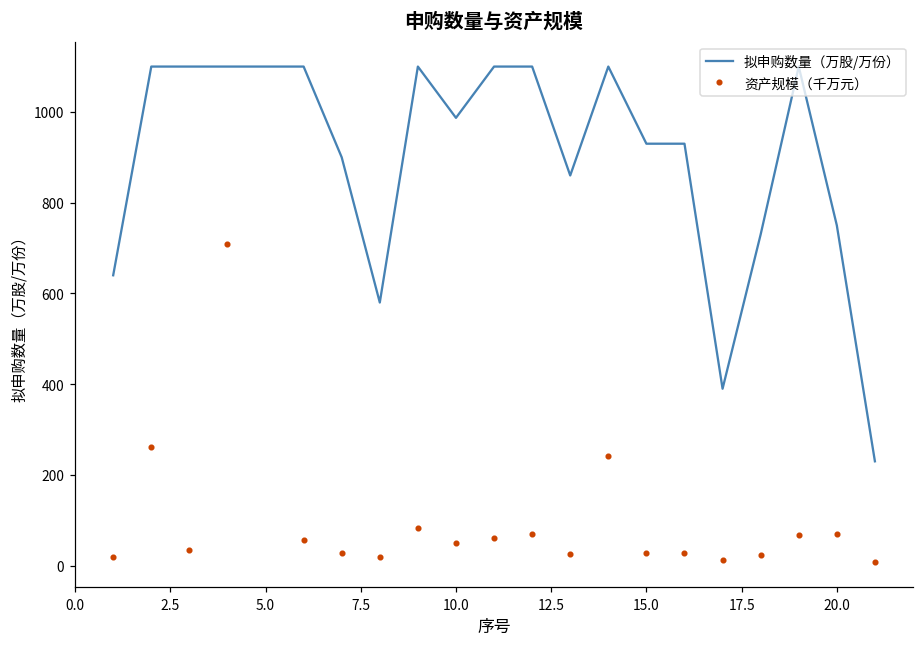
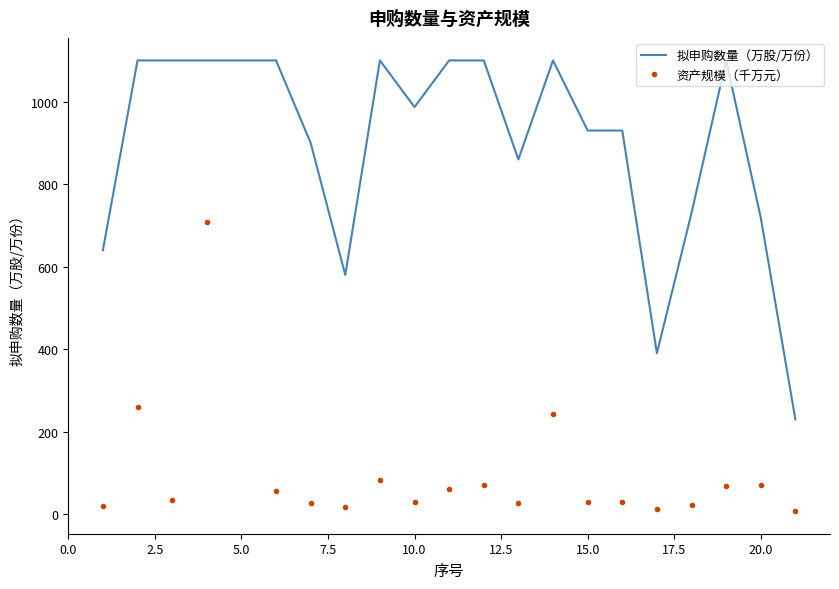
  {
    "拟申购数量（万股/万份）": {
      "10.0": 990,
      "15.0": 930,
-     "20.0": 750
+     "20.0": 720
    },
    "资产规模（千万元）": {
-     "10.0": 50,
+     "10.0": 30,
      "15.0": 30,
      "20.0": 70
    }
  }
